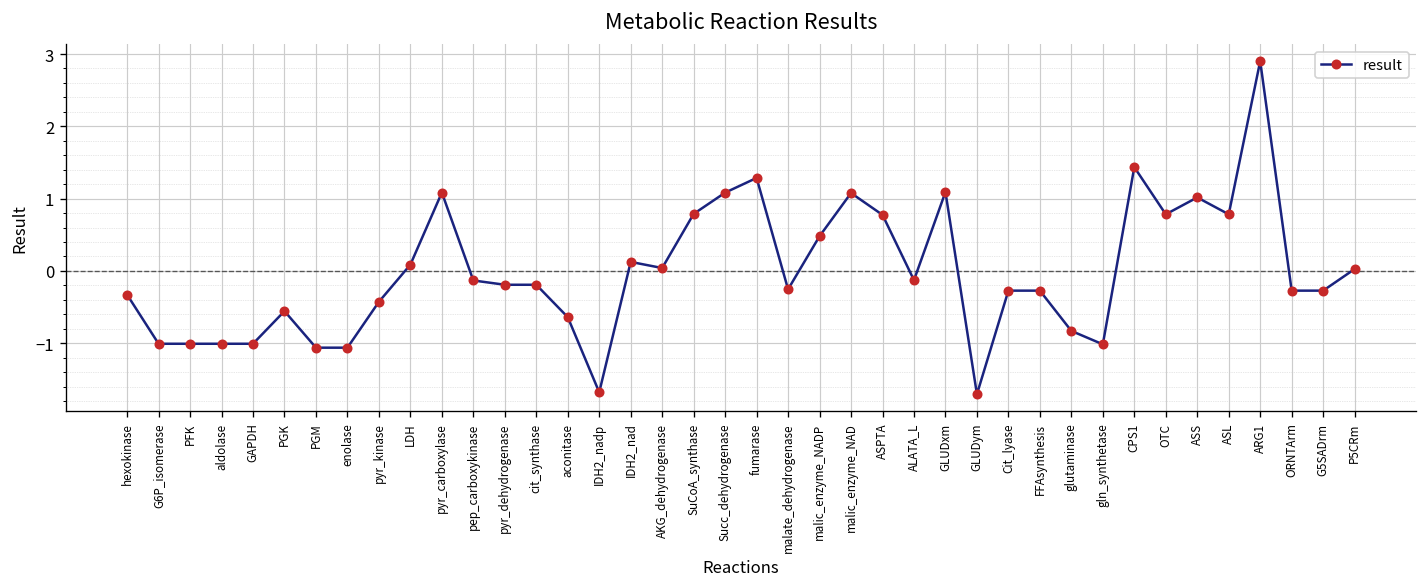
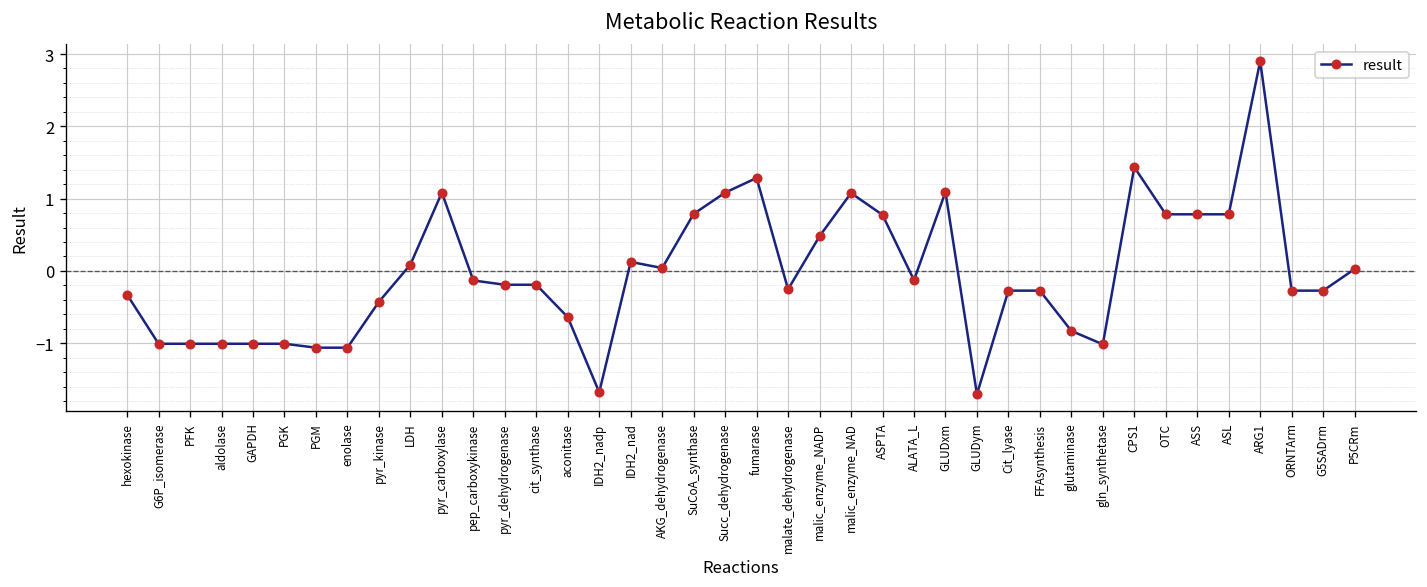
  {
    "hexokinase": -0.3,
    "G6P_isomerase": -1.0,
    "PFK": -1.0,
    "aldolase": -1.0,
    "GAPDH": -1.0,
-   "PGK": -0.6,
+   "PGK": -1.0,
    "PGM": -1.1,
    "enolase": -1.1,
    "pyr_kinase": -0.4,
    "LDH": 0.1,
    "pyr_carboxylase": 1.1,
    "pep_carboxykinase": -0.1,
    "pyr_dehydrogenase": -0.2,
    "cit_synthase": -0.2,
    "aconitase": -0.6,
    "IDH2_nadp": -1.7,
    "IDH2_nad": 0.1,
    "AKG_dehydrogenase": 0.0,
    "SuCoA_synthase": 0.8,
    "Succ_dehydrogenase": 1.1,
    "fumarase": 1.3,
    "malate_dehydrogenase": -0.3,
    "malic_enzyme_NADP": 0.5,
    "malic_enzyme_NAD": 1.1,
    "ASPTA": 0.8,
    "ALATA_L": -0.1,
    "GLUDxm": 1.1,
    "GLUDym": -1.7,
    "Cit_lyase": -0.3,
    "FFAsynthesis": -0.3,
    "glutaminase": -0.8,
    "gln_synthetase": -1.0,
    "CPS1": 1.4,
    "OTC": 0.8,
-   "ASS": 1.0,
+   "ASS": 0.8,
    "ASL": 0.8,
    "ARG1": 2.9,
    "ORNTArm": -0.3,
    "G5SADrm": -0.3,
    "P5CRm": 0.0
  }
